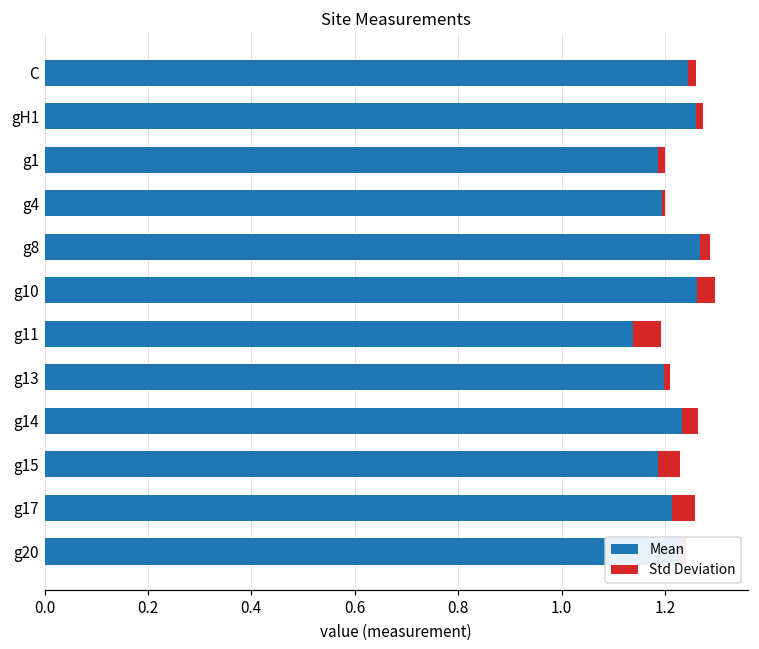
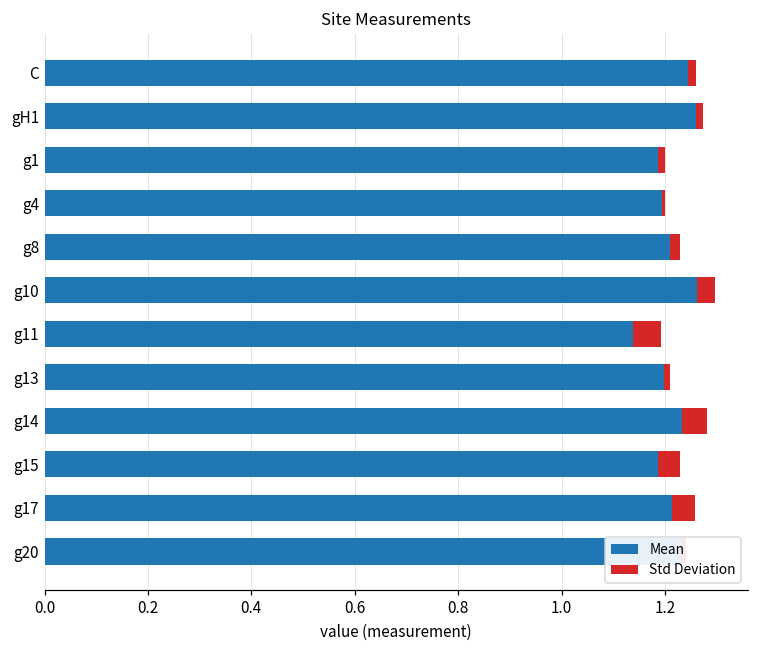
  {
    "Mean": {
      "C": 1.24,
      "gH1": 1.26,
      "g1": 1.19,
      "g4": 1.19,
-     "g8": 1.27,
+     "g8": 1.21,
      "g10": 1.26,
      "g11": 1.14,
      "g13": 1.20,
      "g14": 1.23,
      "g15": 1.19,
      "g17": 1.21
    },
    "Std Deviation": {
      "C": 0.02,
      "gH1": 0.01,
      "g1": 0.01,
      "g4": 0.01,
      "g8": 0.02,
      "g10": 0.03,
      "g11": 0.06,
      "g13": 0.01,
-     "g14": 0.03,
+     "g14": 0.05,
      "g15": 0.04,
      "g17": 0.04
    }
  }
